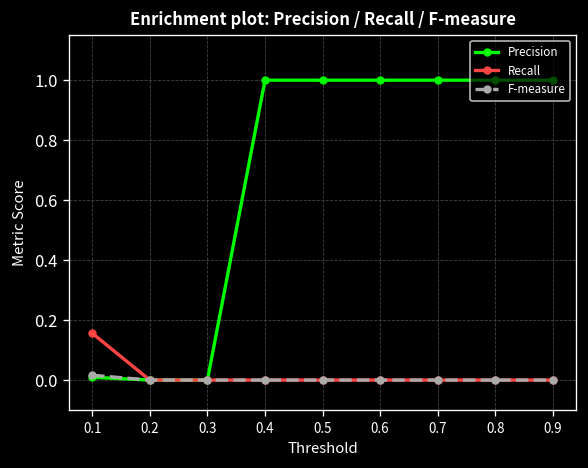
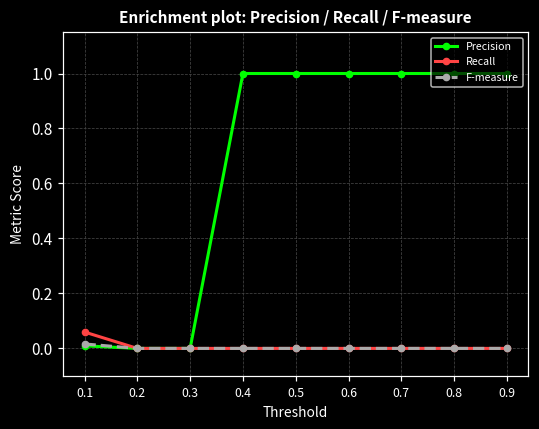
  {
    "Precision": {
      "0.4": 1.00,
      "0.5": 1.00,
      "0.6": 1.00,
      "0.7": 1.00
    },
    "Recall": {
-     "0.1": 0.16
+     "0.1": 0.06
    }
  }
